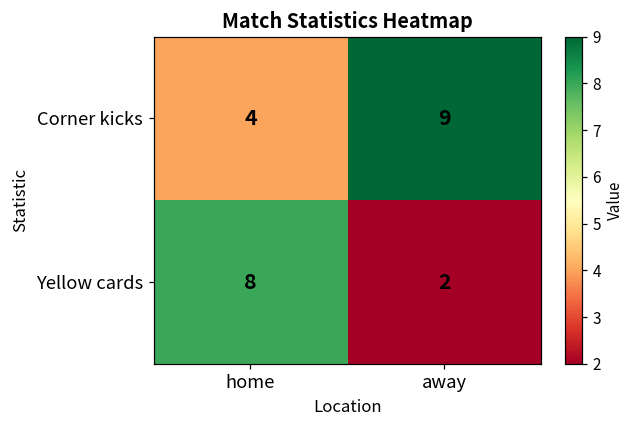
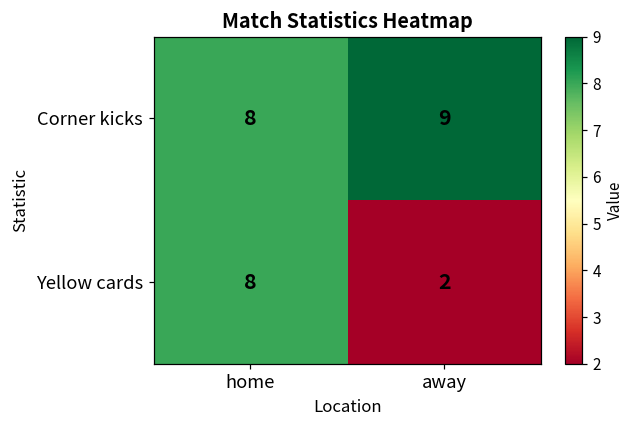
  {
    "Corner kicks": {
-     "home": 4,
+     "home": 8,
      "away": 9
    },
    "Yellow cards": {
      "home": 8,
      "away": 2
    }
  }
